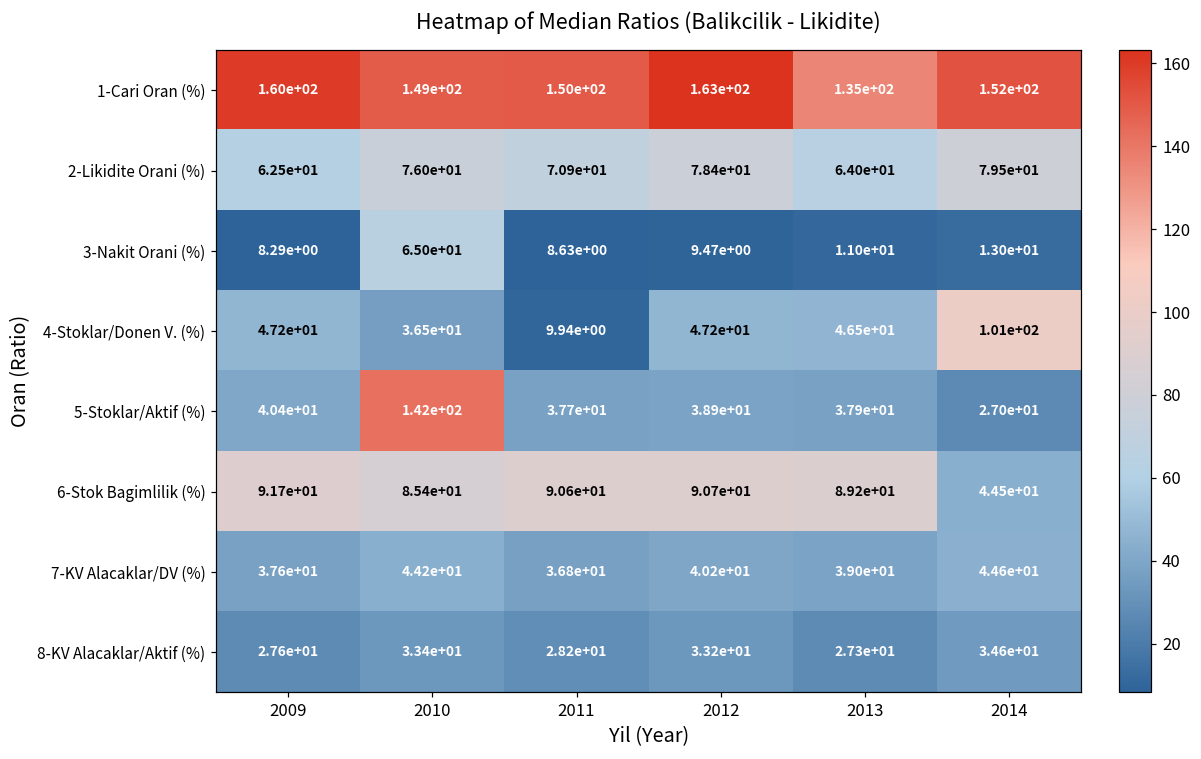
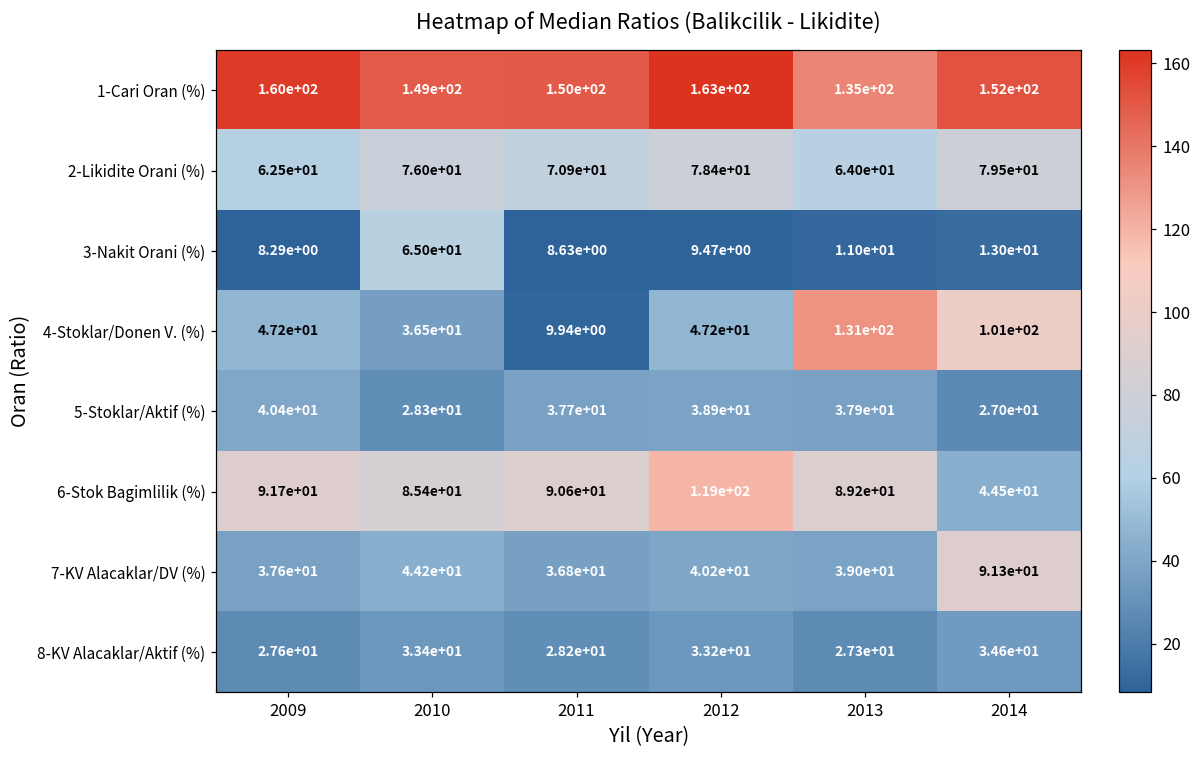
  {
    "1-Cari Oran (%)": {
      "2009": "1.60e+02",
      "2010": "1.49e+02",
      "2011": "1.50e+02",
      "2012": "1.63e+02",
      "2013": "1.35e+02",
      "2014": "1.52e+02"
    },
    "2-Likidite Orani (%)": {
      "2009": "6.25e+01",
      "2010": "7.60e+01",
      "2011": "7.09e+01",
      "2012": "7.84e+01",
      "2013": "6.40e+01",
      "2014": "7.95e+01"
    },
    "3-Nakit Orani (%)": {
      "2009": "8.29e+00",
      "2010": "6.50e+01",
      "2011": "8.63e+00",
      "2012": "9.47e+00",
      "2013": "1.10e+01",
      "2014": "1.30e+01"
    },
    "4-Stoklar/Donen V. (%)": {
      "2009": "4.72e+01",
      "2010": "3.65e+01",
      "2011": "9.94e+00",
      "2012": "4.72e+01",
-     "2013": "4.65e+01",
+     "2013": "1.31e+02",
      "2014": "1.01e+02"
    },
    "5-Stoklar/Aktif (%)": {
      "2009": "4.04e+01",
-     "2010": "1.42e+02",
+     "2010": "2.83e+01",
      "2011": "3.77e+01",
      "2012": "3.89e+01",
      "2013": "3.79e+01",
      "2014": "2.70e+01"
    },
    "6-Stok Bagimlilik (%)": {
      "2009": "9.17e+01",
      "2010": "8.54e+01",
      "2011": "9.06e+01",
-     "2012": "9.07e+01",
+     "2012": "1.19e+02",
      "2013": "8.92e+01",
      "2014": "4.45e+01"
    },
    "7-KV Alacaklar/DV (%)": {
      "2009": "3.76e+01",
      "2010": "4.42e+01",
      "2011": "3.68e+01",
      "2012": "4.02e+01",
      "2013": "3.90e+01",
-     "2014": "4.46e+01"
+     "2014": "9.13e+01"
    },
    "8-KV Alacaklar/Aktif (%)": {
      "2009": "2.76e+01",
      "2010": "3.34e+01",
      "2011": "2.82e+01",
      "2012": "3.32e+01",
      "2013": "2.73e+01",
      "2014": "3.46e+01"
    }
  }
